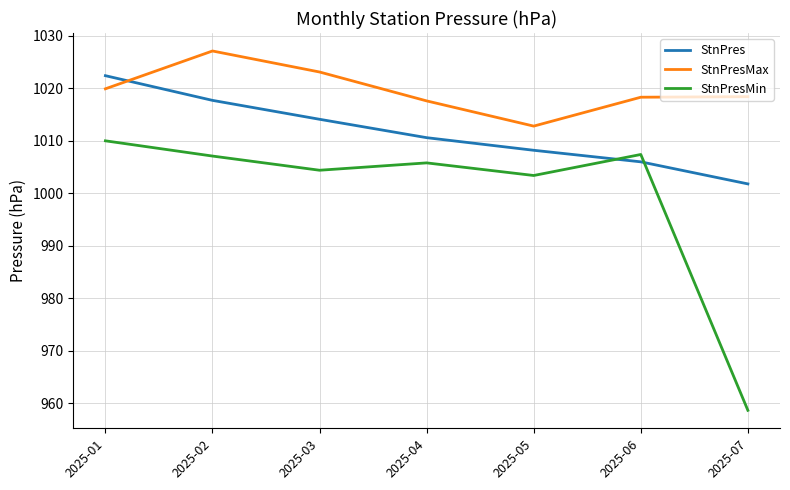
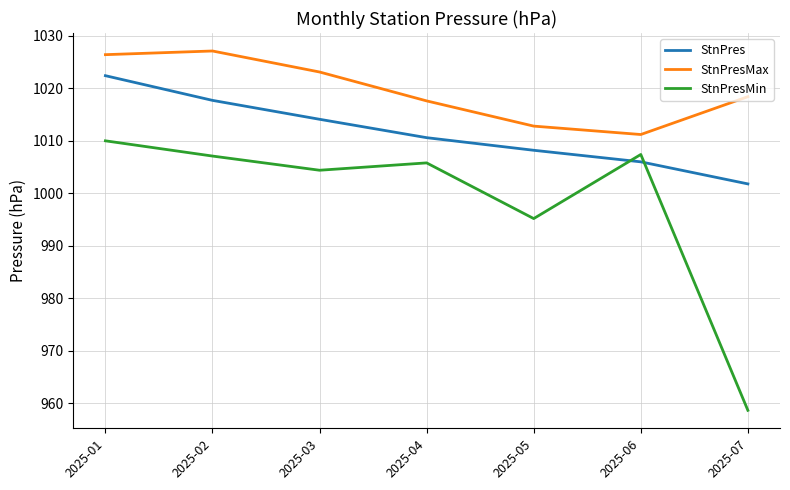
  {
    "StnPres": {
      "2025-01": 1022,
      "2025-02": 1018,
      "2025-03": 1014,
      "2025-04": 1011,
      "2025-05": 1008,
      "2025-06": 1006,
      "2025-07": 1002
    },
    "StnPresMax": {
-     "2025-01": 1020,
+     "2025-01": 1026,
      "2025-02": 1027,
      "2025-03": 1023,
      "2025-04": 1018,
      "2025-05": 1013,
-     "2025-06": 1018
+     "2025-06": 1011
    },
    "StnPresMin": {
      "2025-01": 1010,
      "2025-02": 1007,
      "2025-03": 1004,
      "2025-04": 1006,
-     "2025-05": 1003,
+     "2025-05": 995,
      "2025-06": 1007,
      "2025-07": 959
    }
  }
